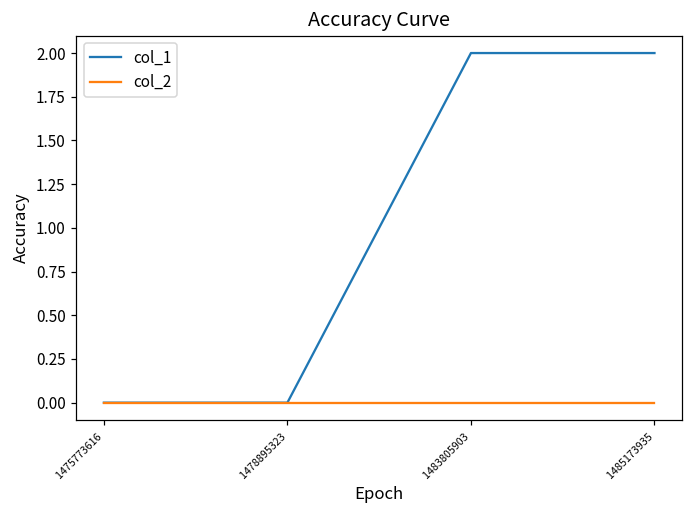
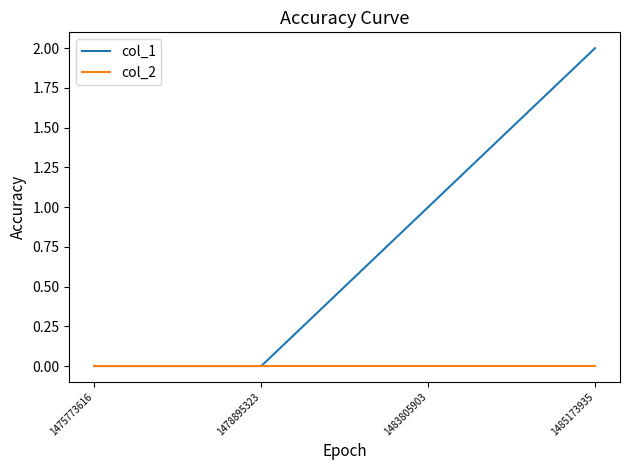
  {
    "col_1": {
-     "1483805903": 2,
+     "1483805903": 1,
      "1485173935": 2
    },
    "col_2": {
      "1483805903": 0,
      "1485173935": 0
    }
  }
